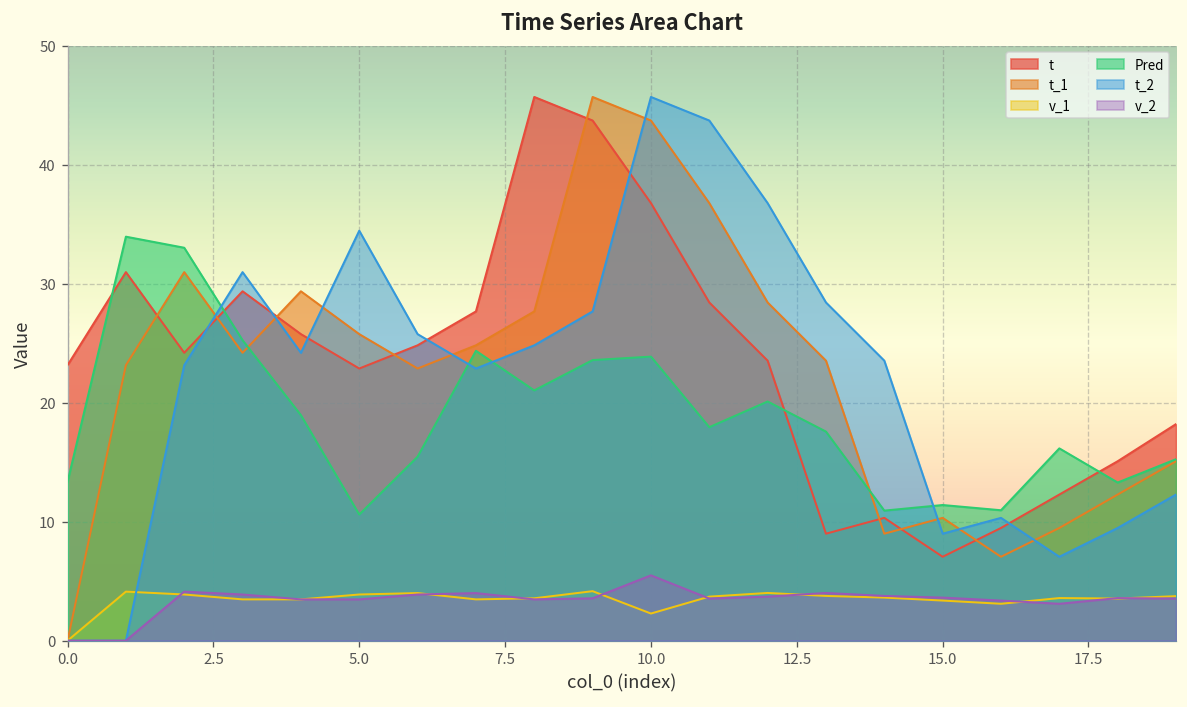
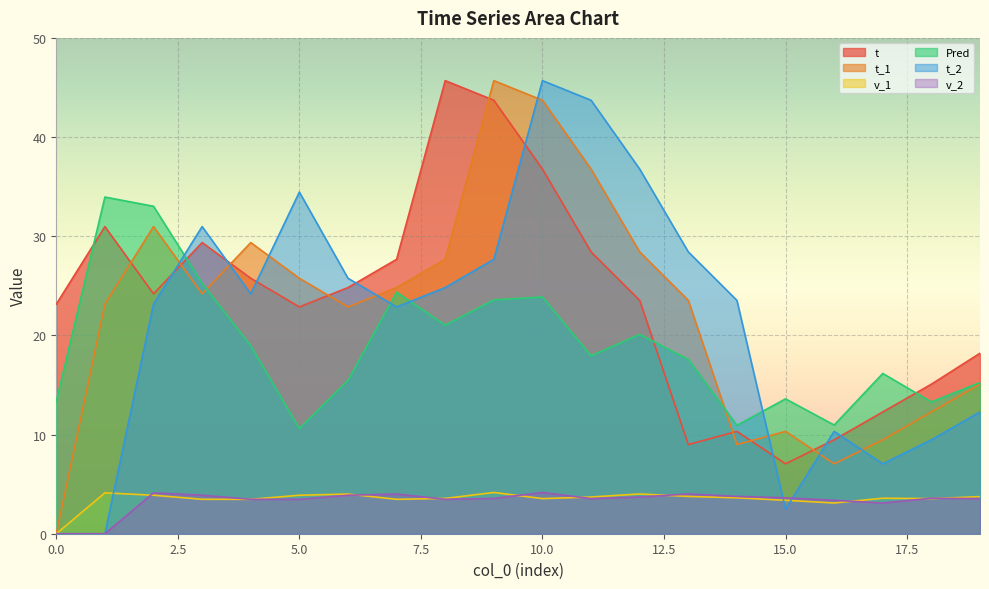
  {
    "v_1": {
      "5.0": 4,
-     "10.0": 2
+     "10.0": 4
    },
    "Pred": {
      "0.0": 13,
      "5.0": 11,
      "10.0": 24,
-     "15.0": 11
+     "15.0": 14
    },
    "t_2": {
      "5.0": 34,
      "10.0": 46,
-     "15.0": 9
+     "15.0": 2
    },
    "v_2": {
      "5.0": 3,
-     "10.0": 5
+     "10.0": 4
    }
  }
